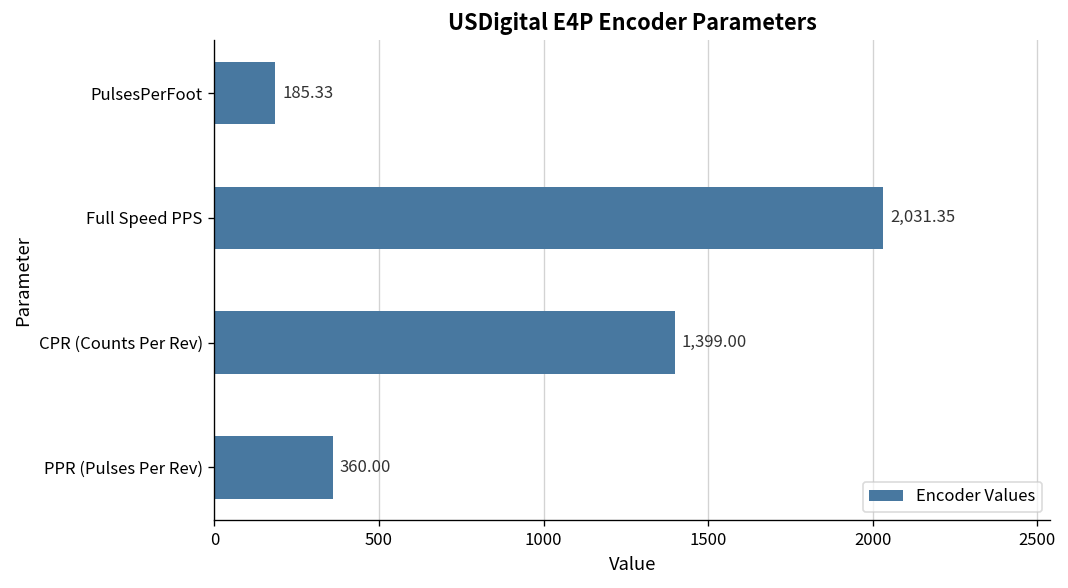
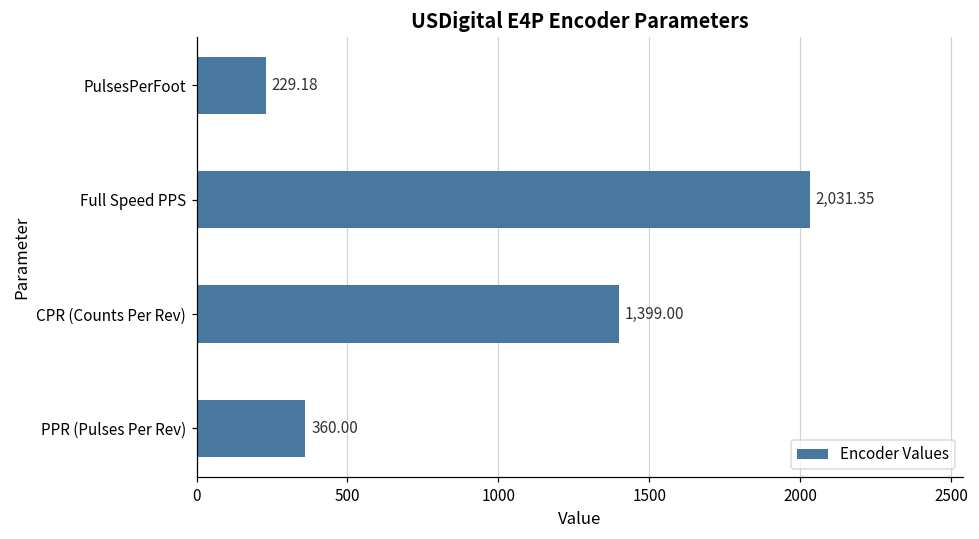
  {
-   "PulsesPerFoot": "185.33",
+   "PulsesPerFoot": "229.18",
    "Full Speed PPS": "2,031.35",
    "CPR (Counts Per Rev)": "1,399.00",
    "PPR (Pulses Per Rev)": "360.00"
  }
